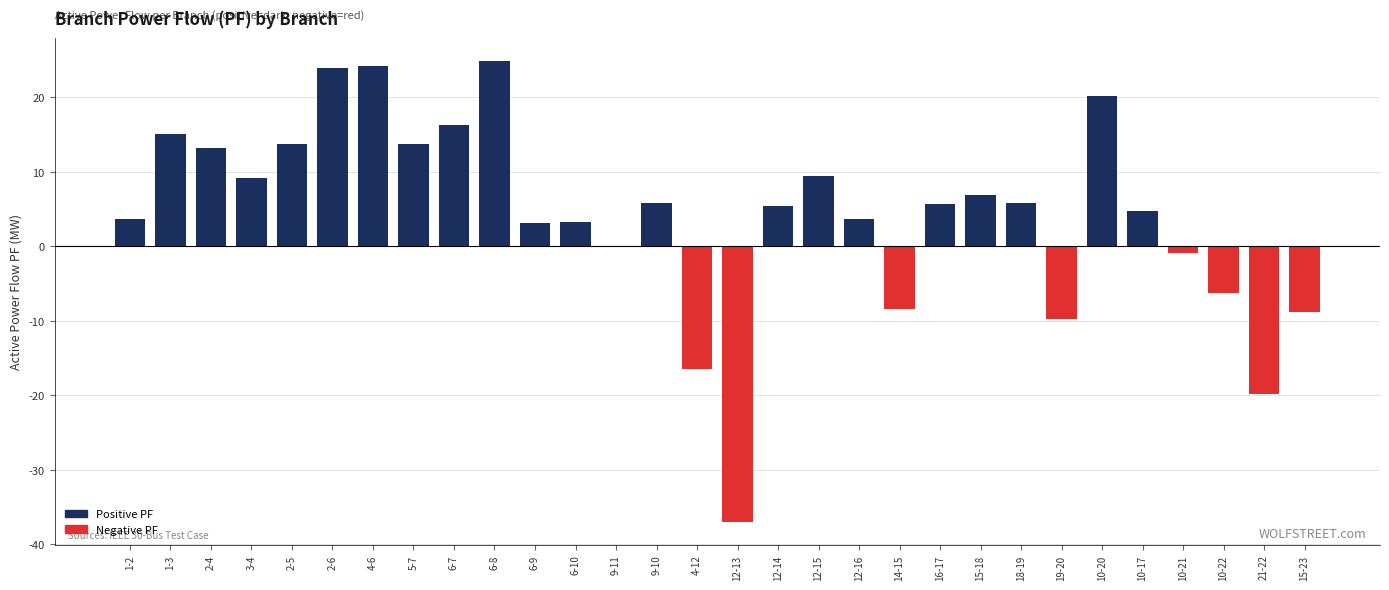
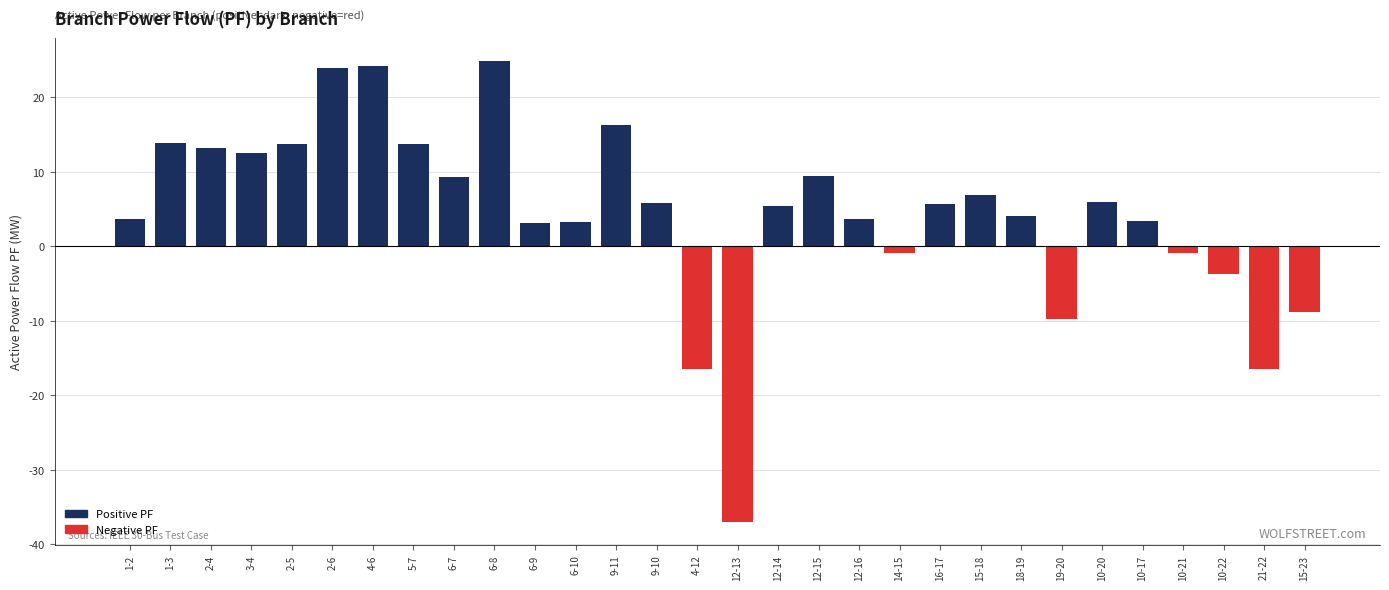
  {
    "1-2": 4,
-   "1-3": 15,
+   "1-3": 14,
    "2-4": 13,
-   "3-4": 9,
+   "3-4": 13,
    "2-5": 14,
    "2-6": 24,
    "4-6": 24,
    "5-7": 14,
-   "6-7": 16,
+   "6-7": 9,
    "6-8": 25,
    "6-9": 3,
    "6-10": 3,
-   "9-11": 0,
+   "9-11": 16,
    "9-10": 6,
    "4-12": -16,
    "12-13": -37,
    "12-14": 5,
    "12-15": 9,
    "12-16": 4,
-   "14-15": -8,
+   "14-15": -1,
    "16-17": 6,
    "15-18": 7,
-   "18-19": 6,
+   "18-19": 4,
    "19-20": -10,
-   "10-20": 20,
-   "10-17": 5,
+   "10-20": 6,
+   "10-17": 3,
    "10-21": -1,
-   "10-22": -6,
-   "21-22": -20,
+   "10-22": -4,
+   "21-22": -17,
    "15-23": -9
  }
